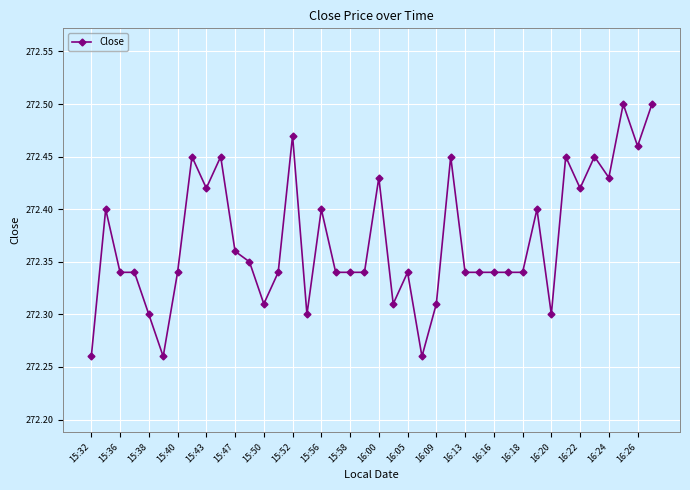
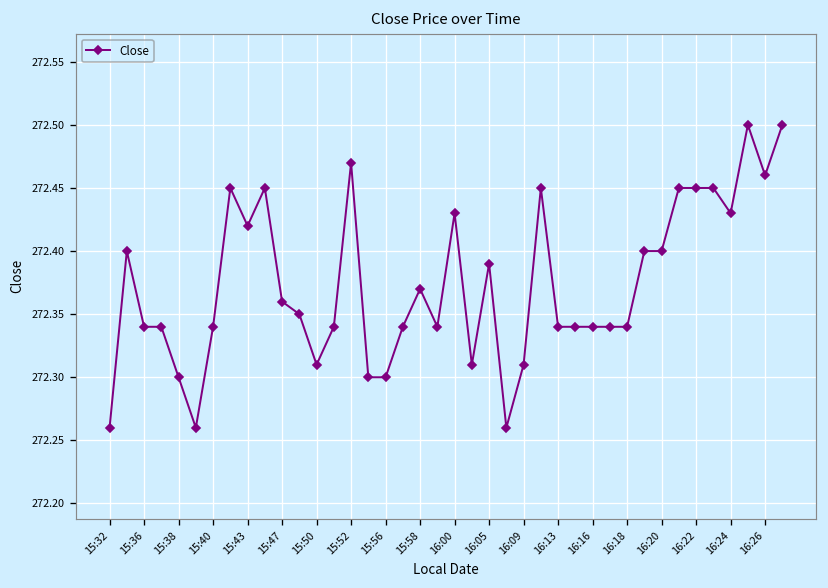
  {
    "15:32": 272.26,
    "15:36": 272.34,
    "15:38": 272.30,
    "15:40": 272.34,
    "15:43": 272.42,
    "15:47": 272.36,
    "15:50": 272.31,
    "15:52": 272.47,
-   "15:56": 272.4,
-   "15:58": 272.34,
+   "15:56": 272.3,
+   "15:58": 272.37,
    "16:00": 272.43,
-   "16:05": 272.34,
+   "16:05": 272.39,
    "16:09": 272.31,
    "16:13": 272.34,
    "16:16": 272.34,
    "16:18": 272.34,
-   "16:20": 272.3,
-   "16:22": 272.42,
+   "16:20": 272.4,
+   "16:22": 272.45,
    "16:24": 272.43,
    "16:26": 272.46
  }
